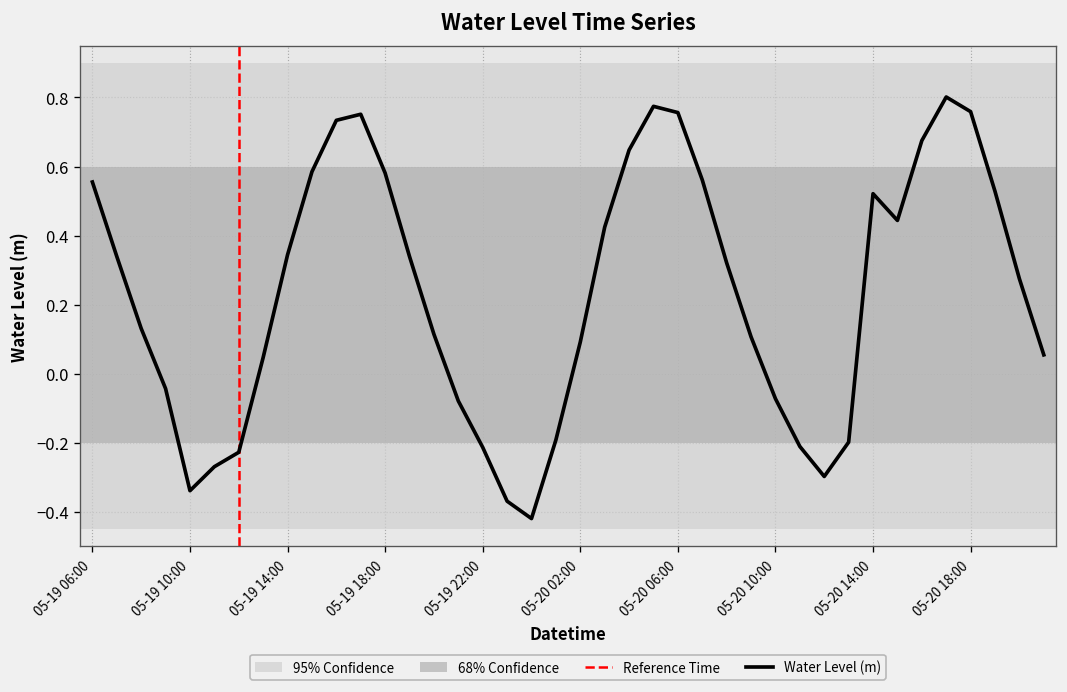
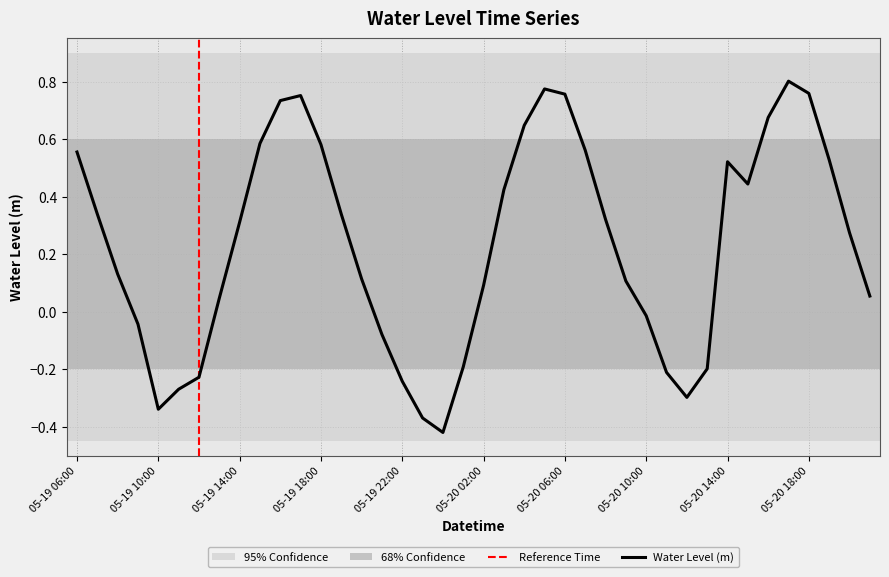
  {
    "05-19 06:00": 0.56,
    "05-19 10:00": -0.34,
-   "05-19 14:00": 0.34,
+   "05-19 14:00": 0.31,
    "05-19 18:00": 0.58,
-   "05-19 22:00": -0.21,
+   "05-19 22:00": -0.24,
    "05-20 02:00": 0.09,
    "05-20 06:00": 0.76,
-   "05-20 10:00": -0.07,
+   "05-20 10:00": -0.01,
    "05-20 14:00": 0.52,
    "05-20 18:00": 0.76
  }
